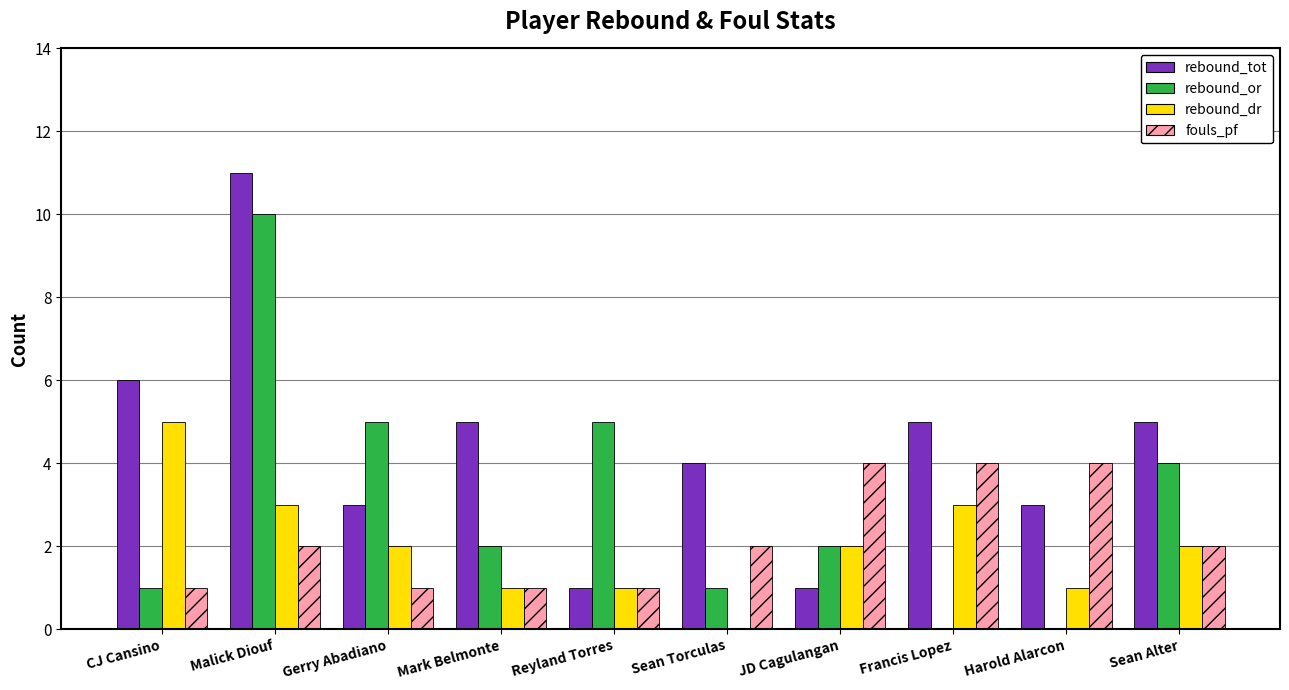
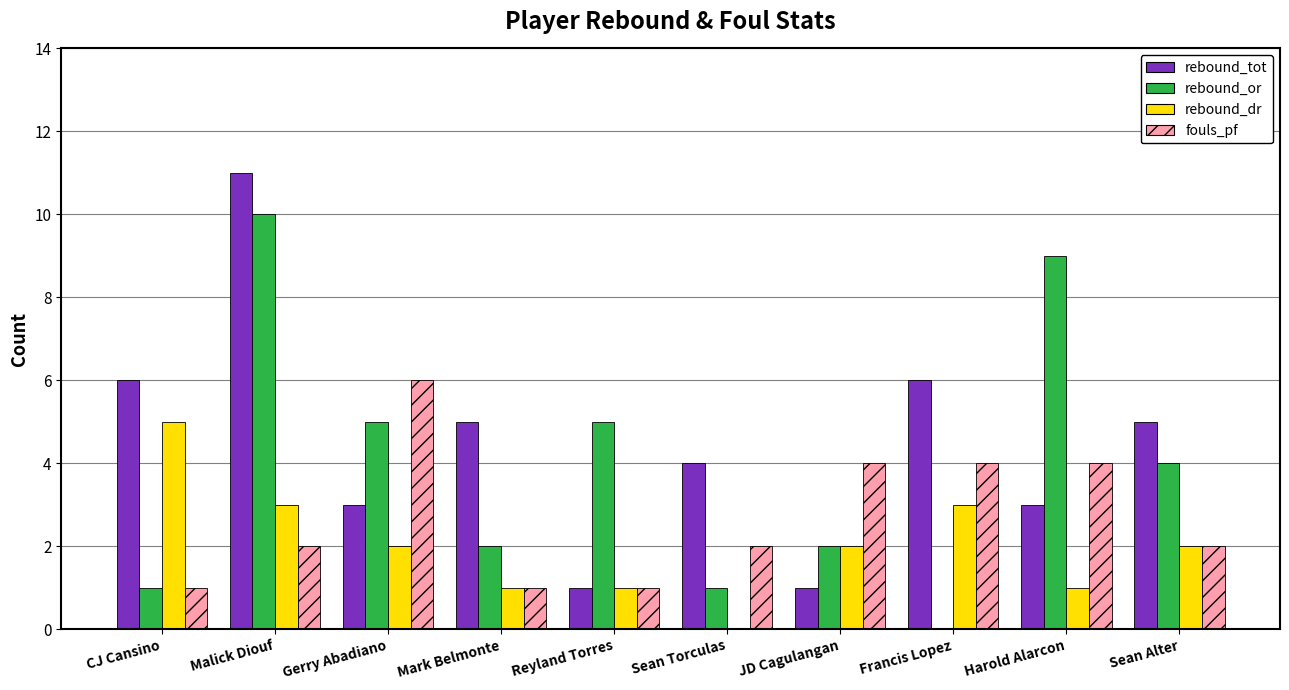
  {
    "rebound_tot": {
      "CJ Cansino": 6,
      "Malick Diouf": 11,
      "Gerry Abadiano": 3,
      "Mark Belmonte": 5,
      "Reyland Torres": 1,
      "Sean Torculas": 4,
      "JD Cagulangan": 1,
-     "Francis Lopez": 5,
+     "Francis Lopez": 6,
      "Harold Alarcon": 3,
      "Sean Alter": 5
    },
    "rebound_or": {
      "CJ Cansino": 1,
      "Malick Diouf": 10,
      "Gerry Abadiano": 5,
      "Mark Belmonte": 2,
      "Reyland Torres": 5,
      "Sean Torculas": 1,
      "JD Cagulangan": 2,
      "Francis Lopez": 0,
-     "Harold Alarcon": 0,
+     "Harold Alarcon": 9,
      "Sean Alter": 4
    },
    "rebound_dr": {
      "CJ Cansino": 5,
      "Malick Diouf": 3,
      "Gerry Abadiano": 2,
      "Mark Belmonte": 1,
      "Reyland Torres": 1,
      "Sean Torculas": 0,
      "JD Cagulangan": 2,
      "Francis Lopez": 3,
      "Harold Alarcon": 1,
      "Sean Alter": 2
    },
    "fouls_pf": {
      "CJ Cansino": 1,
      "Malick Diouf": 2,
-     "Gerry Abadiano": 1,
+     "Gerry Abadiano": 6,
      "Mark Belmonte": 1,
      "Reyland Torres": 1,
      "Sean Torculas": 2,
      "JD Cagulangan": 4,
      "Francis Lopez": 4,
      "Harold Alarcon": 4,
      "Sean Alter": 2
    }
  }
